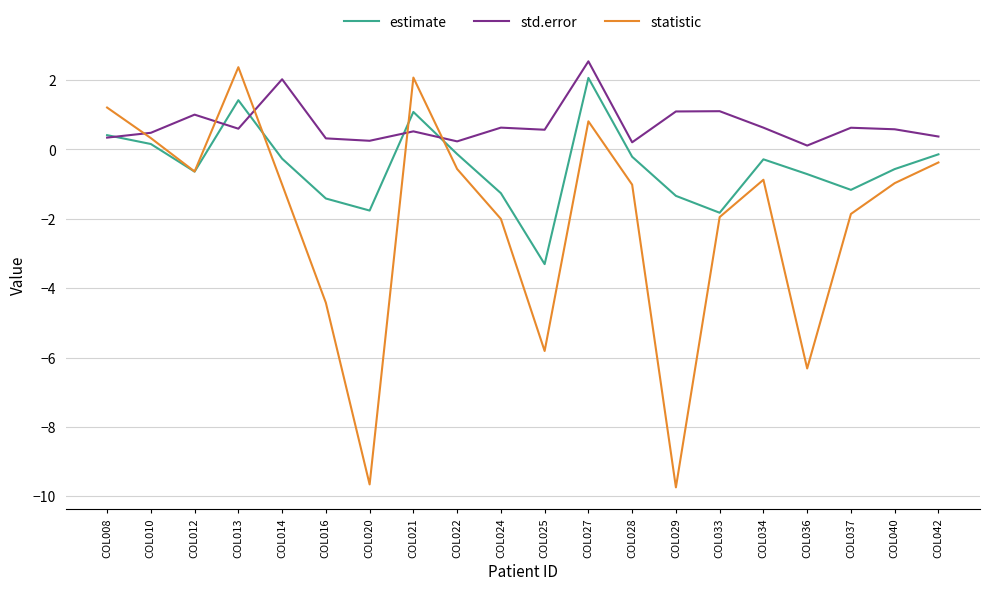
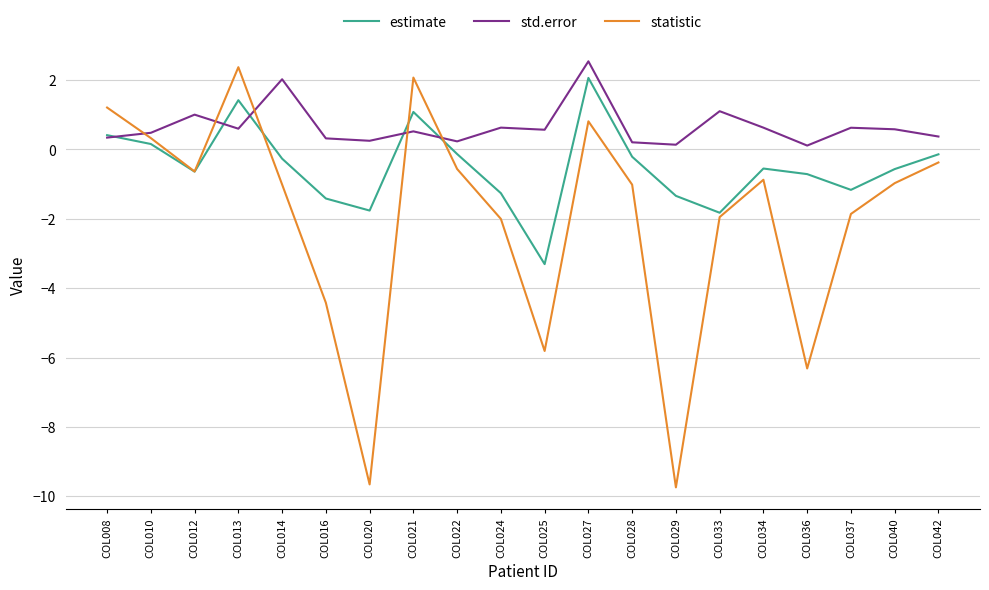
  {
    "estimate": {
      "COL010": 0.2,
      "COL013": 1.4,
      "COL014": -0.3,
      "COL016": -1.4,
      "COL020": -1.8,
      "COL021": 1.1,
      "COL022": -0.1,
      "COL024": -1.3,
      "COL025": -3.3,
      "COL027": 2.1,
      "COL028": -0.2,
      "COL029": -1.3,
      "COL033": -1.8,
-     "COL034": -0.3,
+     "COL034": -0.5,
      "COL036": -0.7,
      "COL037": -1.2,
      "COL040": -0.6,
      "COL042": -0.1
    },
    "std.error": {
      "COL010": 0.5,
      "COL012": 1.0,
      "COL013": 0.6,
      "COL014": 2.0,
      "COL016": 0.3,
      "COL020": 0.3,
      "COL021": 0.5,
      "COL022": 0.2,
      "COL024": 0.6,
      "COL025": 0.6,
      "COL027": 2.5,
      "COL028": 0.2,
-     "COL029": 1.1,
+     "COL029": 0.1,
      "COL033": 1.1,
      "COL034": 0.6,
      "COL036": 0.1,
      "COL037": 0.6,
      "COL040": 0.6,
      "COL042": 0.4
    },
    "statistic": {
      "COL008": 1.2,
      "COL010": 0.3,
      "COL013": 2.4,
      "COL014": -1.0,
      "COL016": -4.4,
      "COL020": -9.7,
      "COL021": 2.1,
      "COL022": -0.6,
      "COL024": -2.0,
      "COL025": -5.8,
      "COL027": 0.8,
      "COL028": -1.0,
      "COL029": -9.7,
      "COL033": -1.9,
      "COL034": -0.9,
      "COL036": -6.3,
      "COL037": -1.9,
      "COL040": -1.0,
      "COL042": -0.4
    }
  }
